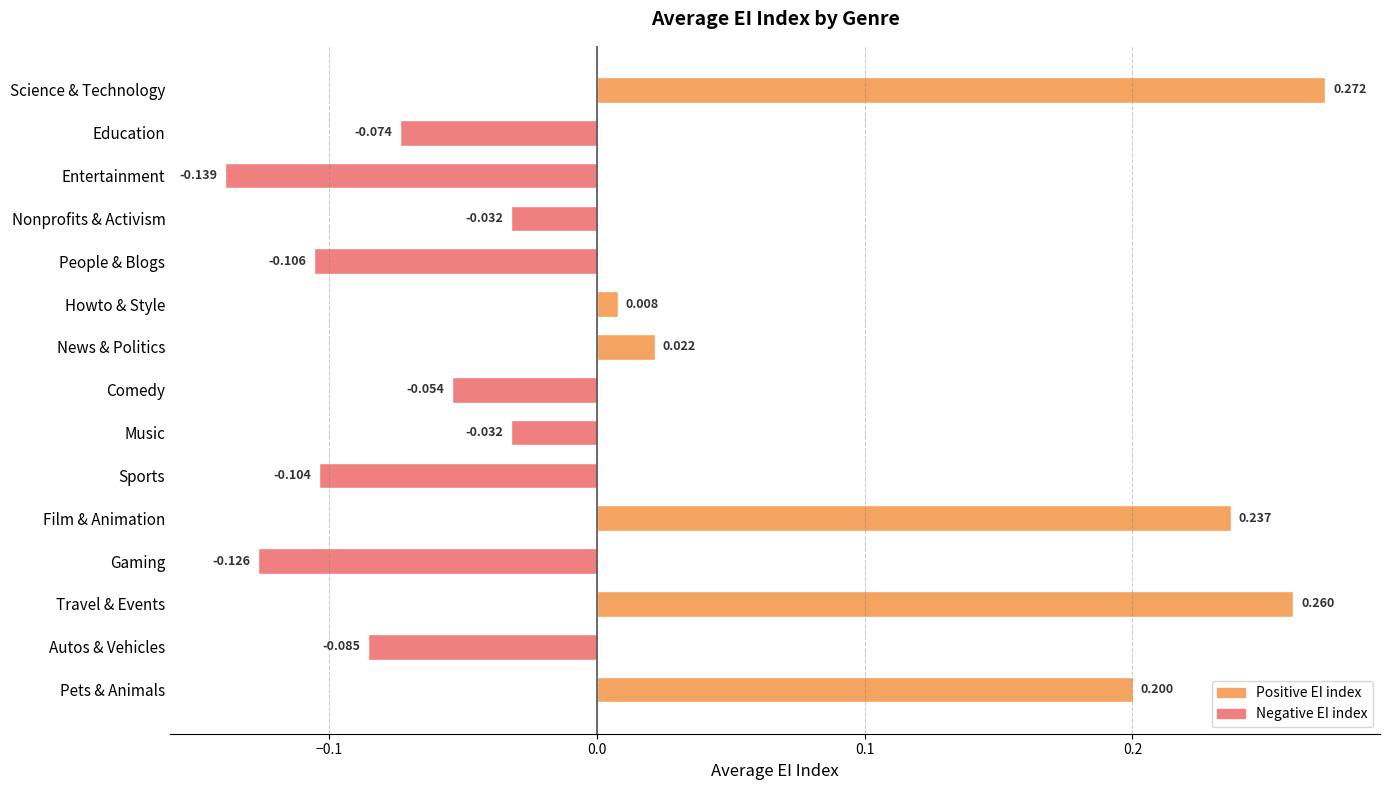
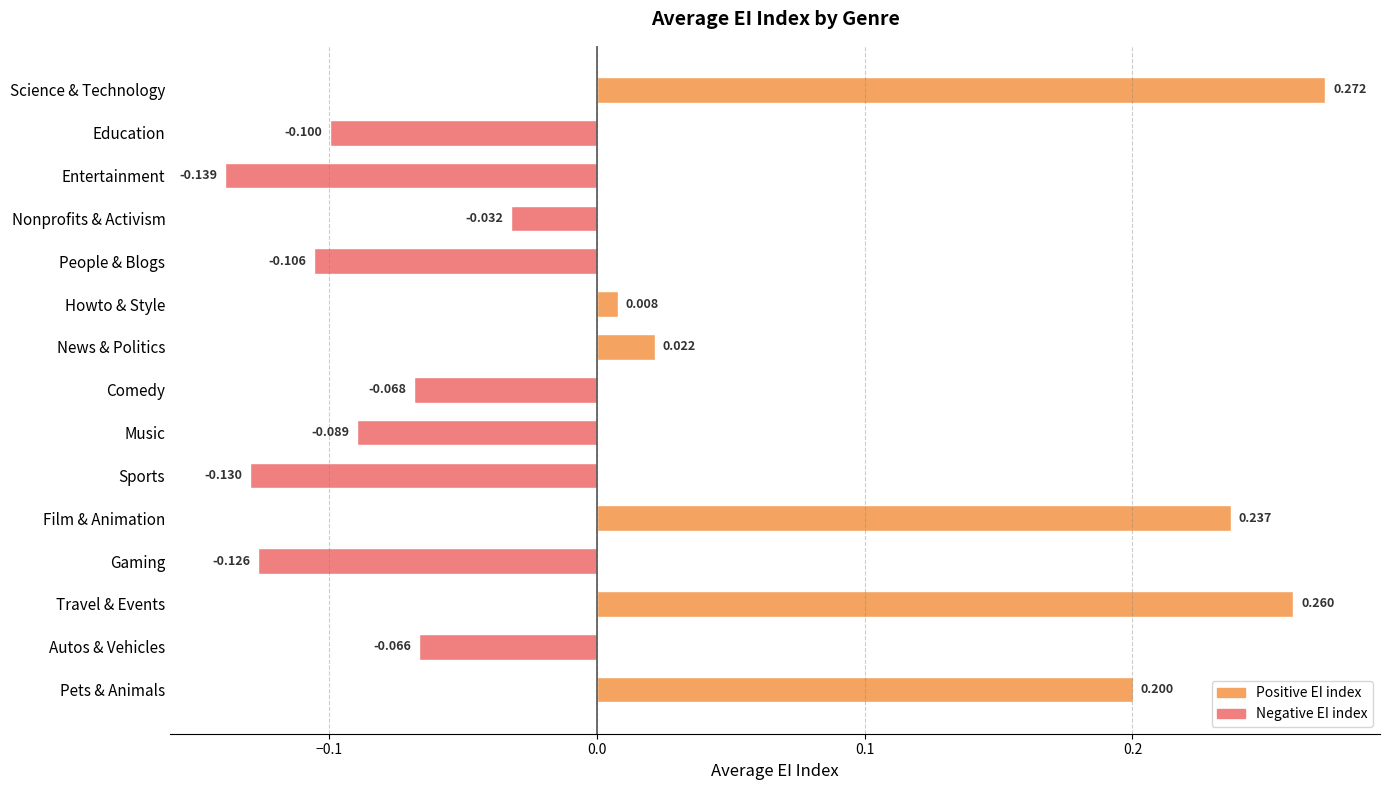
  {
    "Science & Technology": 0.272,
-   "Education": -0.074,
+   "Education": -0.100,
    "Entertainment": -0.139,
    "Nonprofits & Activism": -0.032,
    "People & Blogs": -0.106,
    "Howto & Style": 0.008,
    "News & Politics": 0.022,
-   "Comedy": -0.054,
-   "Music": -0.032,
-   "Sports": -0.104,
+   "Comedy": -0.068,
+   "Music": -0.089,
+   "Sports": -0.130,
    "Film & Animation": 0.237,
    "Gaming": -0.126,
    "Travel & Events": 0.260,
-   "Autos & Vehicles": -0.085,
+   "Autos & Vehicles": -0.066,
    "Pets & Animals": 0.200
  }
